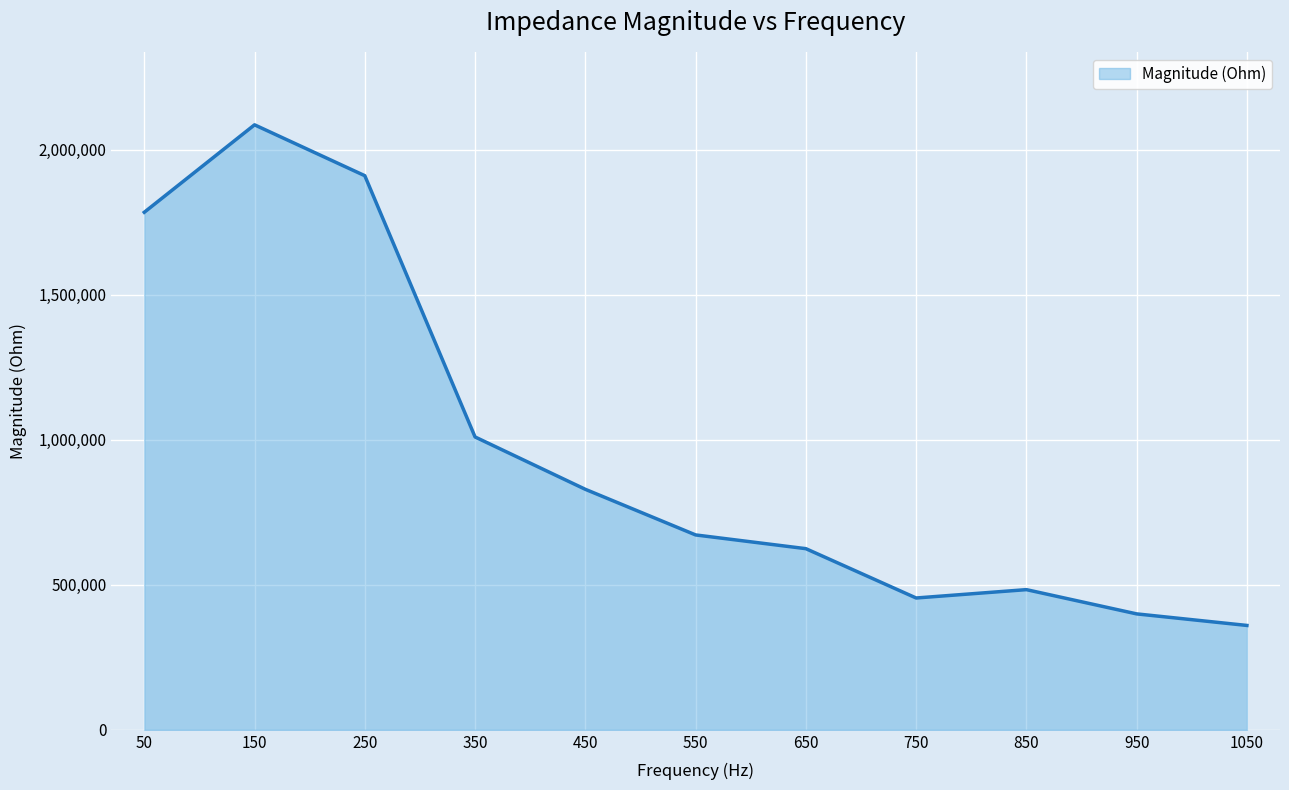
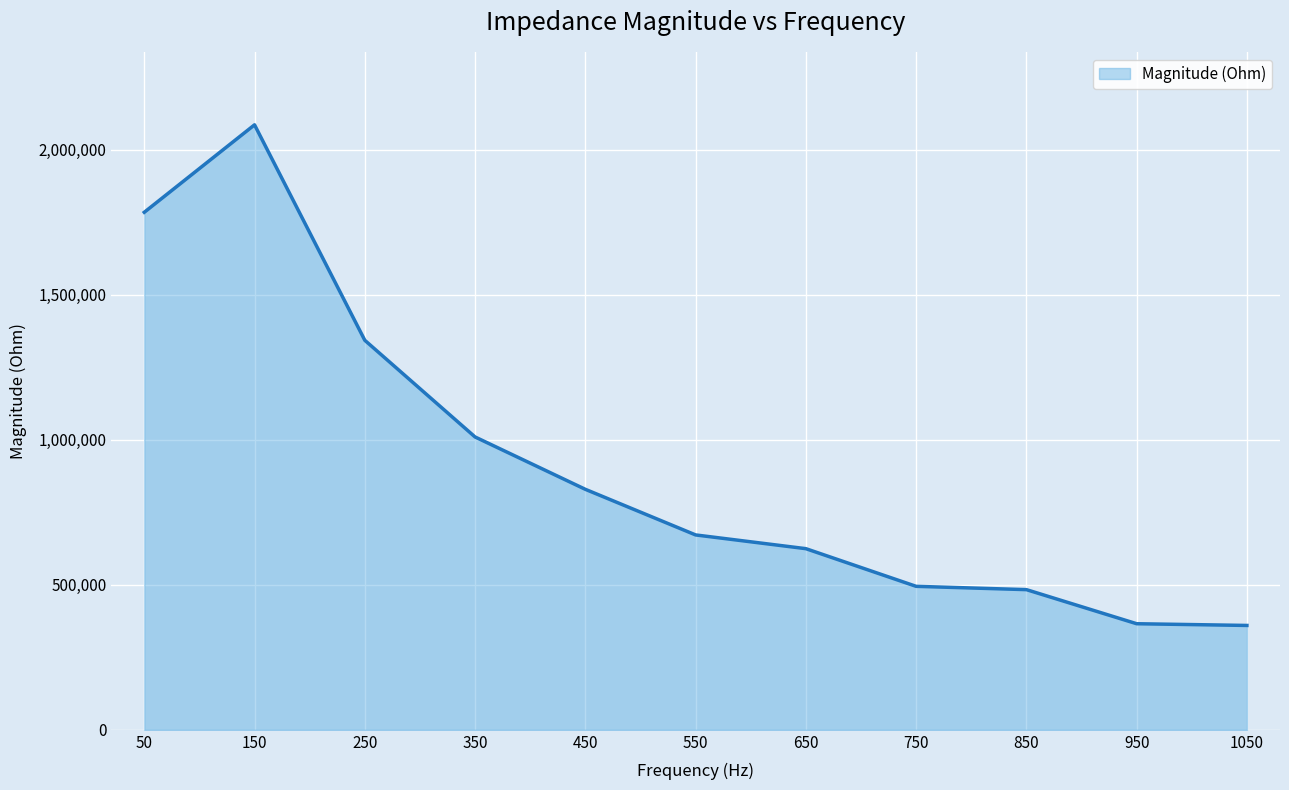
  {
    "50": "1,780,000",
    "150": "2,090,000",
-   "250": "1,910,000",
+   "250": "1,340,000",
    "350": "1,010,000",
    "450": "830,000",
    "550": "670,000",
    "650": "620,000",
-   "750": "450,000",
+   "750": "490,000",
    "850": "480,000",
-   "950": "400,000",
+   "950": "370,000",
    "1050": "360,000"
  }
